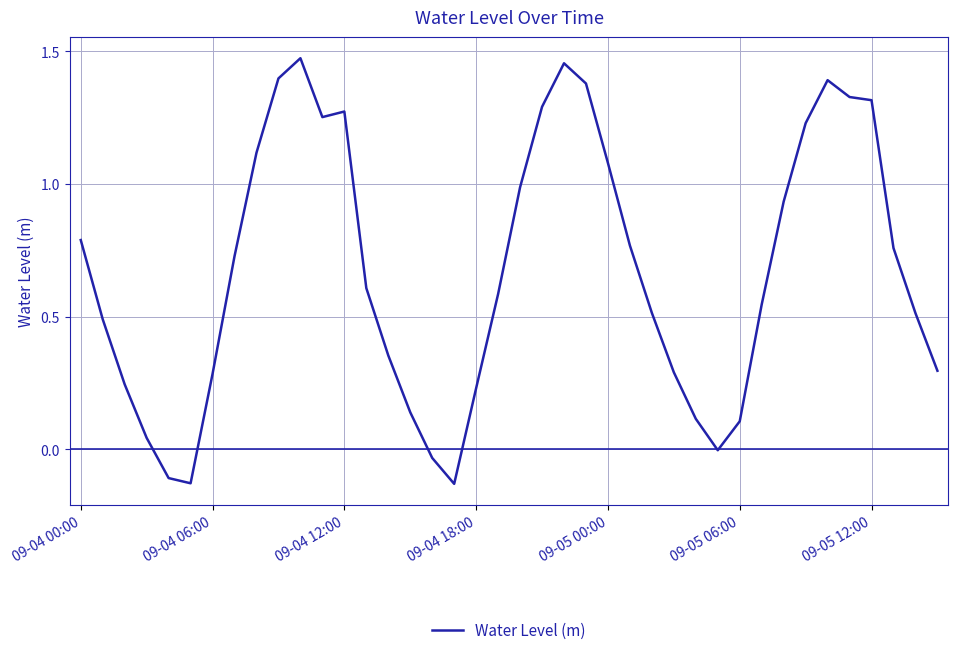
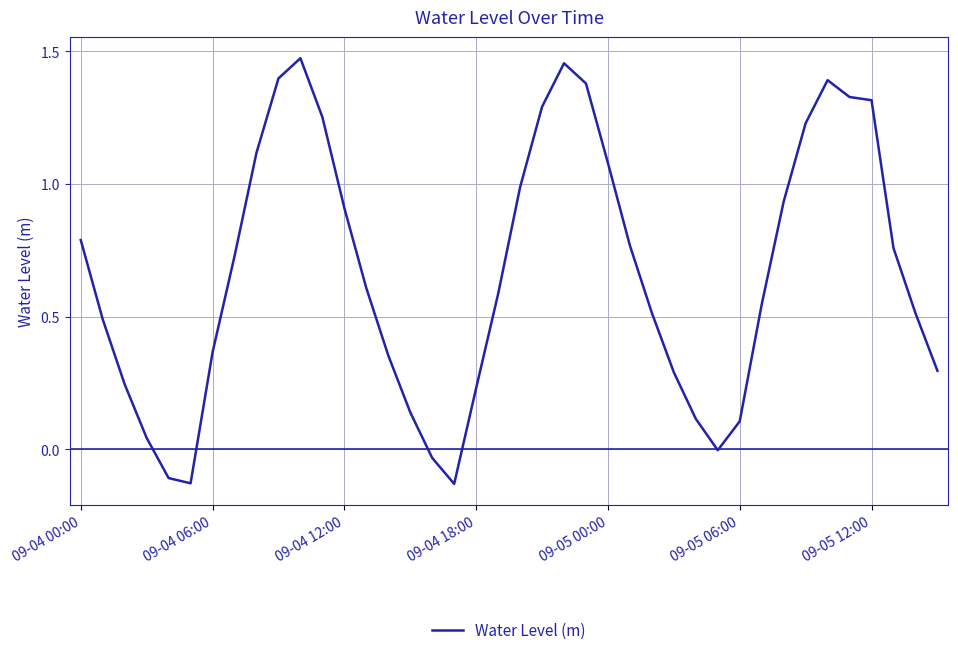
  {
    "09-04 00:00": 0.79,
-   "09-04 06:00": 0.28,
-   "09-04 12:00": 1.27,
+   "09-04 06:00": 0.37,
+   "09-04 12:00": 0.91,
    "09-04 18:00": 0.23,
    "09-05 00:00": 1.08,
    "09-05 06:00": 0.11,
    "09-05 12:00": 1.32
  }
